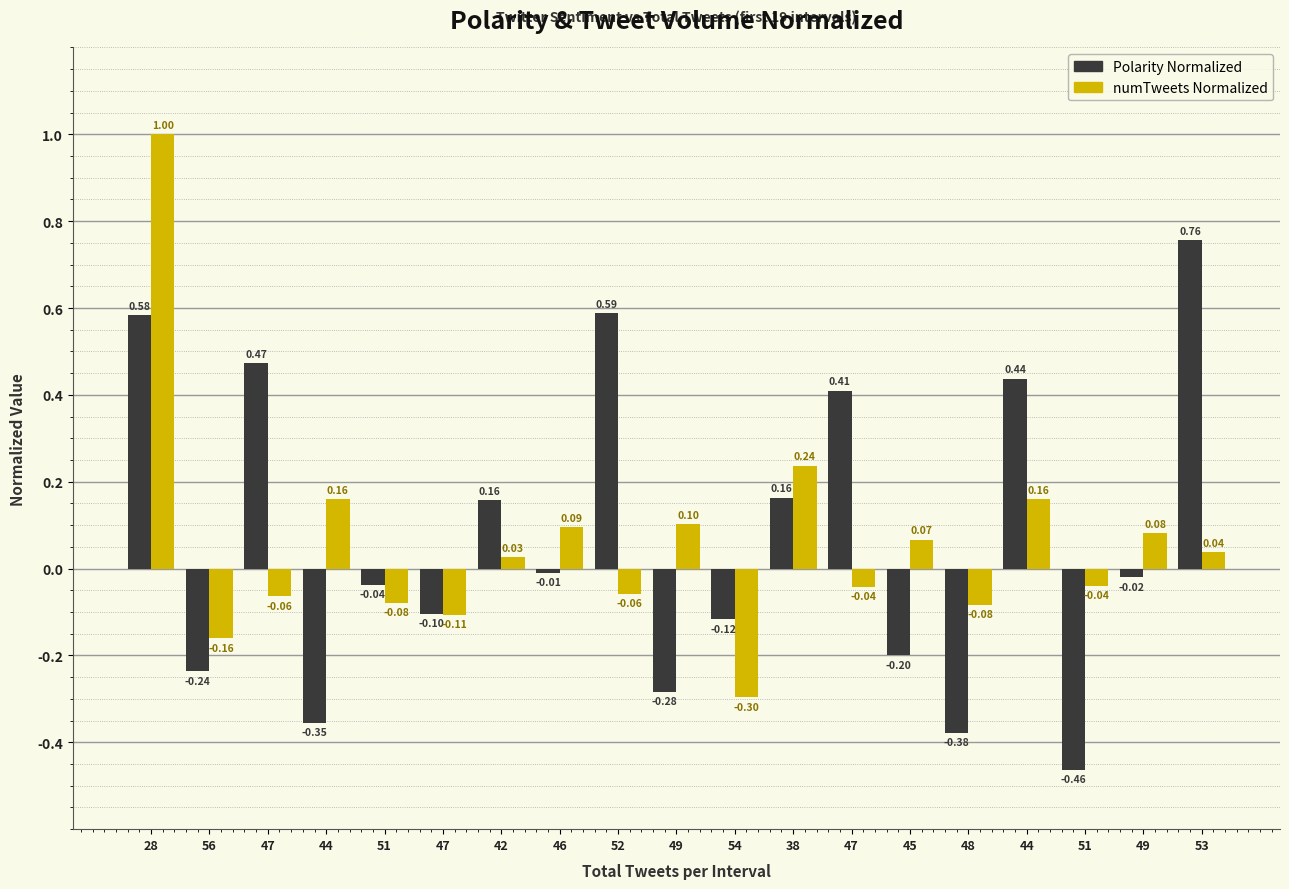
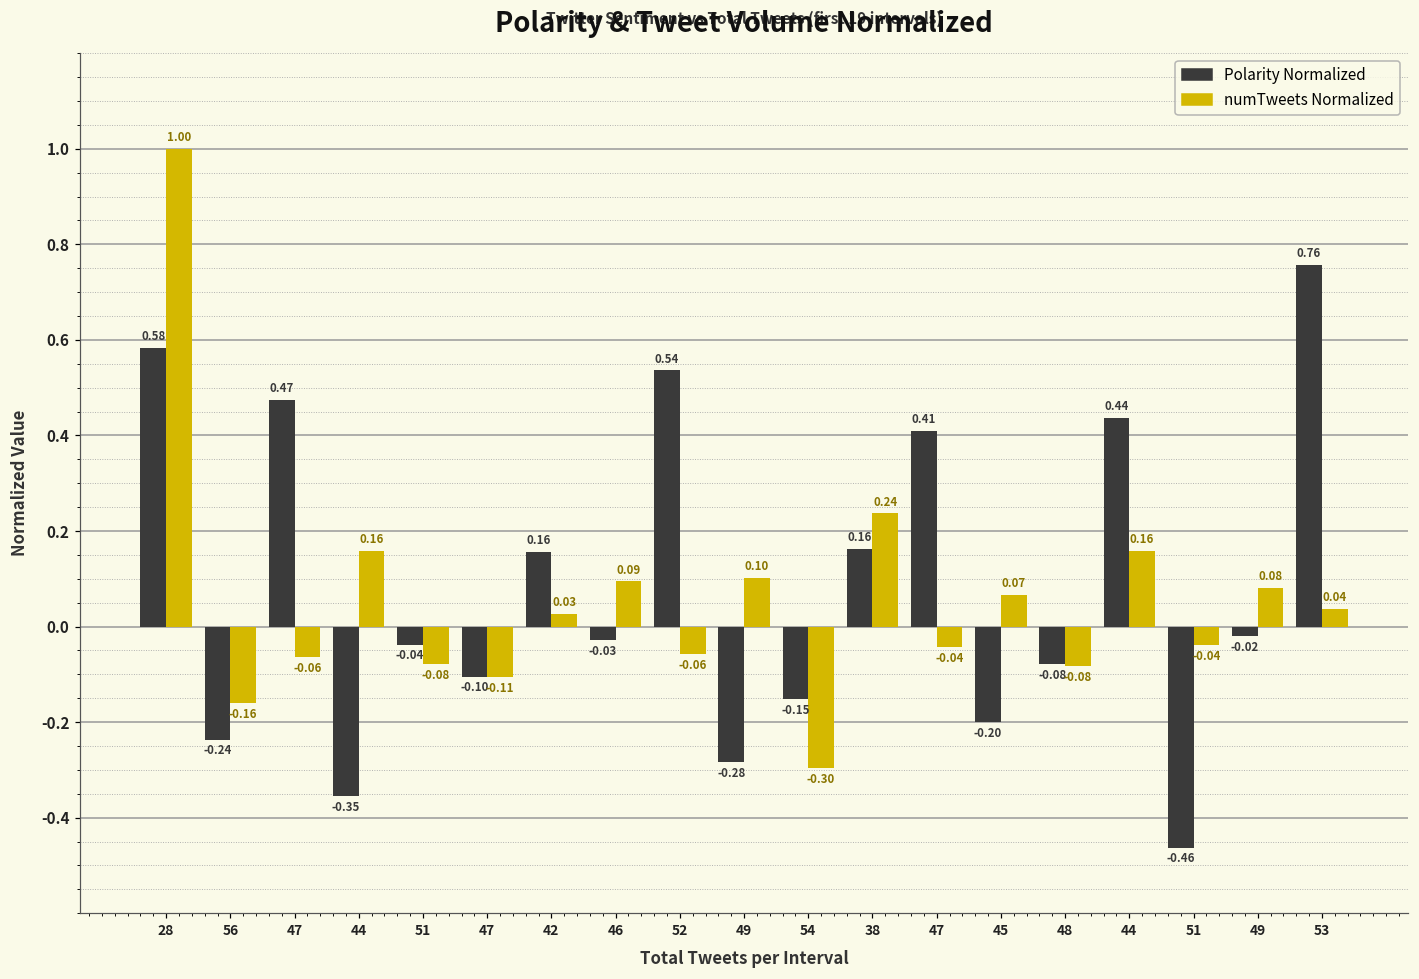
  {
    "Polarity Normalized": {
      "28": 0.58,
      "56": -0.24,
      "42": 0.16,
-     "46": -0.01,
-     "52": 0.59,
-     "54": -0.12,
+     "46": -0.03,
+     "52": 0.54,
+     "54": -0.15,
      "38": 0.16,
      "45": -0.20,
-     "48": -0.38,
+     "48": -0.08,
      "53": 0.76
    },
    "numTweets Normalized": {
      "28": 1.00,
      "56": -0.16,
      "42": 0.03,
      "46": 0.09,
      "52": -0.06,
      "54": -0.30,
      "38": 0.24,
      "45": 0.07,
      "48": -0.08,
      "53": 0.04
    }
  }
